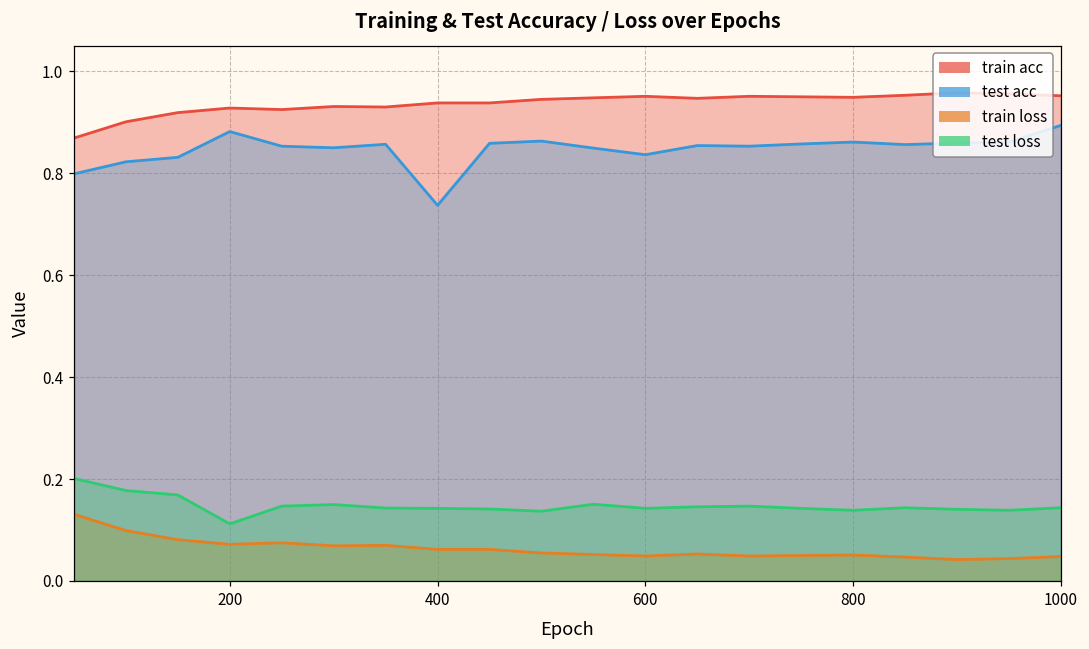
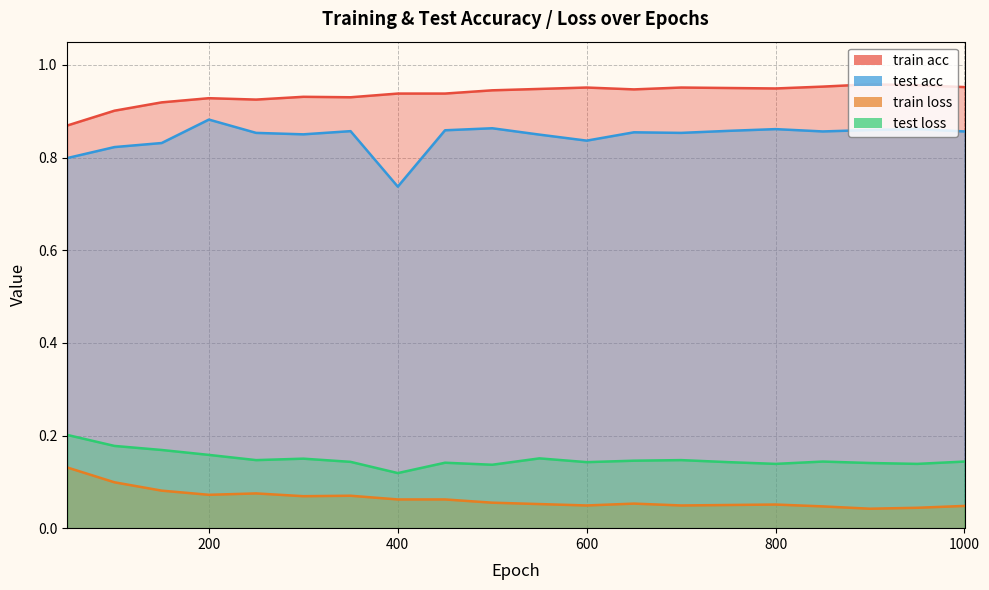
  {
    "test acc": {
      "200": 0.88,
      "400": 0.74,
      "600": 0.84,
      "800": 0.86,
-     "1000": 0.89
+     "1000": 0.86
    },
    "test loss": {
-     "200": 0.11,
-     "400": 0.14,
+     "200": 0.16,
+     "400": 0.12,
      "600": 0.14,
      "800": 0.14,
      "1000": 0.14
    }
  }
